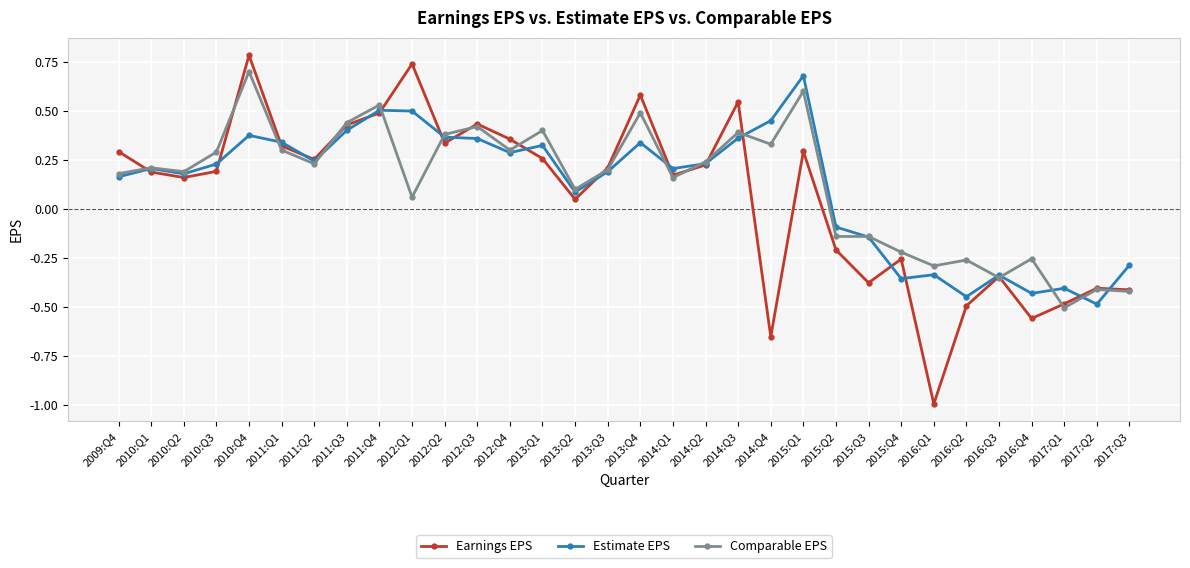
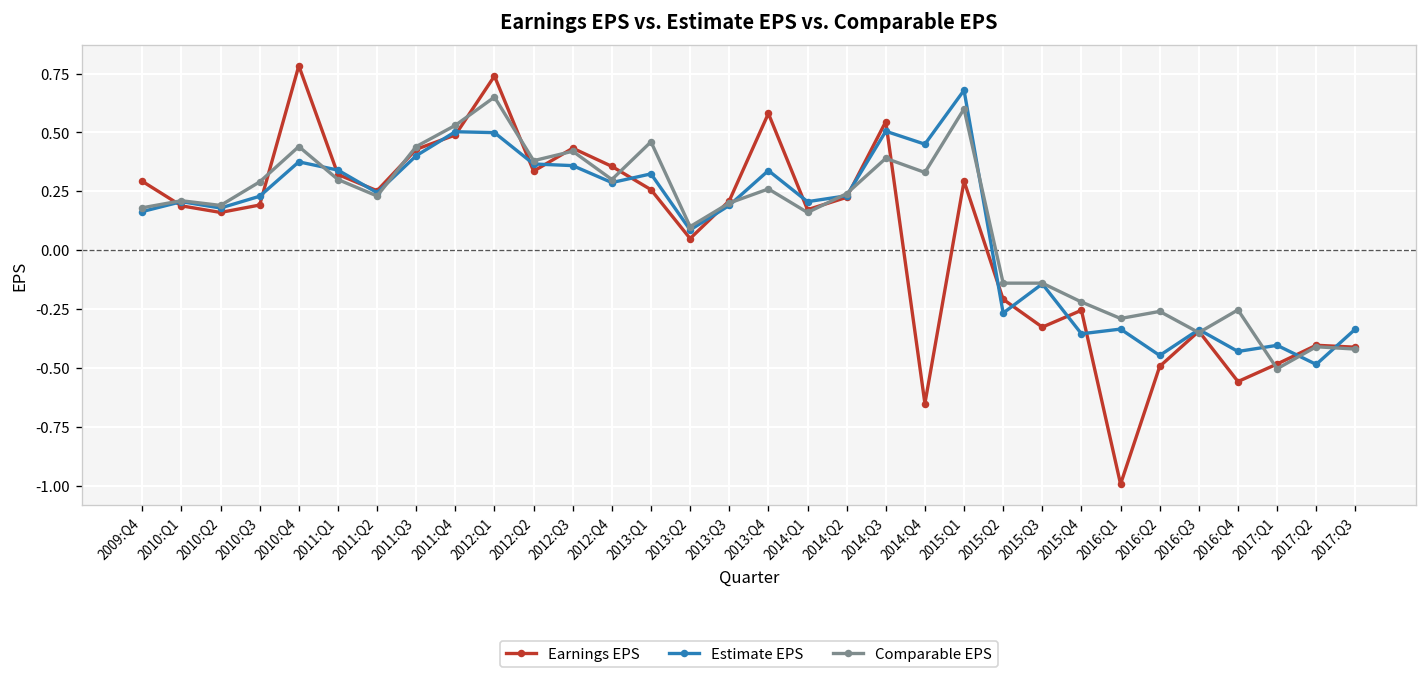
  {
    "Earnings EPS": {
      "2009:Q4": 0.29,
      "2010:Q1": 0.19,
      "2010:Q2": 0.16,
      "2010:Q3": 0.19,
      "2010:Q4": 0.78,
      "2011:Q1": 0.32,
      "2011:Q4": 0.49,
      "2012:Q1": 0.74,
      "2012:Q2": 0.34,
      "2012:Q3": 0.43,
      "2012:Q4": 0.36,
      "2013:Q1": 0.26,
      "2013:Q2": 0.05,
      "2013:Q4": 0.58,
      "2014:Q3": 0.55,
      "2014:Q4": -0.65,
      "2015:Q1": 0.29,
      "2015:Q2": -0.21,
-     "2015:Q3": -0.38,
+     "2015:Q3": -0.33,
      "2015:Q4": -0.26,
      "2016:Q1": -0.99,
      "2016:Q2": -0.49,
      "2016:Q4": -0.56,
      "2017:Q1": -0.48
    },
    "Estimate EPS": {
      "2009:Q4": 0.16,
      "2010:Q3": 0.23,
      "2010:Q4": 0.38,
      "2011:Q1": 0.34,
      "2011:Q3": 0.40,
      "2011:Q4": 0.50,
      "2012:Q1": 0.50,
      "2012:Q2": 0.37,
      "2012:Q3": 0.36,
      "2012:Q4": 0.29,
      "2013:Q1": 0.32,
      "2013:Q2": 0.09,
      "2013:Q4": 0.34,
      "2014:Q1": 0.21,
-     "2014:Q3": 0.36,
+     "2014:Q3": 0.51,
      "2014:Q4": 0.45,
      "2015:Q1": 0.68,
-     "2015:Q2": -0.09,
+     "2015:Q2": -0.27,
      "2015:Q4": -0.36,
      "2016:Q1": -0.34,
      "2016:Q2": -0.45,
      "2016:Q4": -0.43,
      "2017:Q1": -0.40,
      "2017:Q2": -0.49,
-     "2017:Q3": -0.29
+     "2017:Q3": -0.34
    },
    "Comparable EPS": {
      "2009:Q4": 0.18,
      "2010:Q3": 0.29,
-     "2010:Q4": 0.70,
+     "2010:Q4": 0.44,
      "2011:Q1": 0.30,
      "2011:Q2": 0.23,
      "2011:Q4": 0.53,
-     "2012:Q1": 0.06,
+     "2012:Q1": 0.65,
      "2012:Q2": 0.38,
      "2012:Q3": 0.42,
      "2012:Q4": 0.30,
-     "2013:Q1": 0.40,
+     "2013:Q1": 0.46,
      "2013:Q2": 0.10,
-     "2013:Q4": 0.49,
+     "2013:Q4": 0.26,
      "2014:Q3": 0.39,
      "2014:Q4": 0.33,
      "2015:Q1": 0.60,
      "2015:Q2": -0.14,
      "2015:Q4": -0.22,
      "2016:Q1": -0.29,
      "2016:Q2": -0.26,
      "2016:Q4": -0.25,
      "2017:Q1": -0.50
    }
  }
